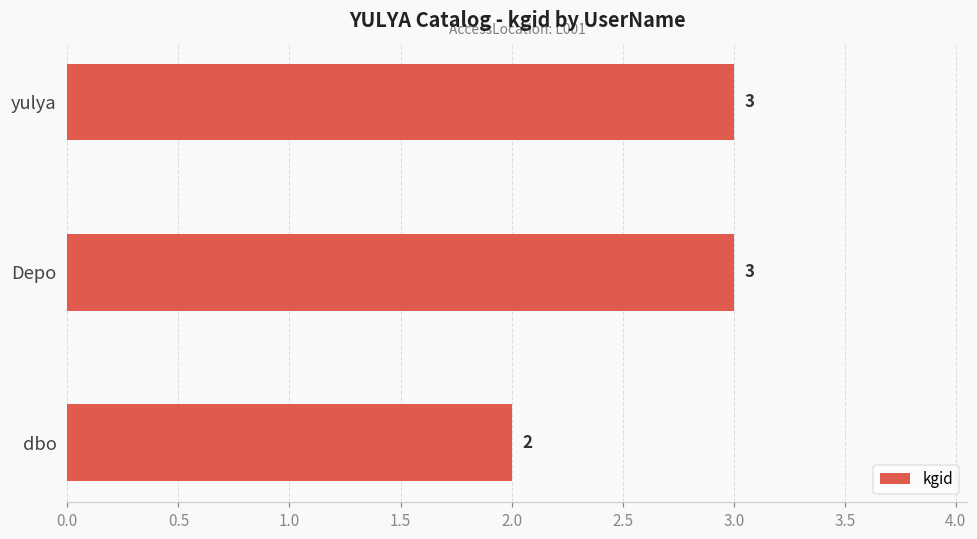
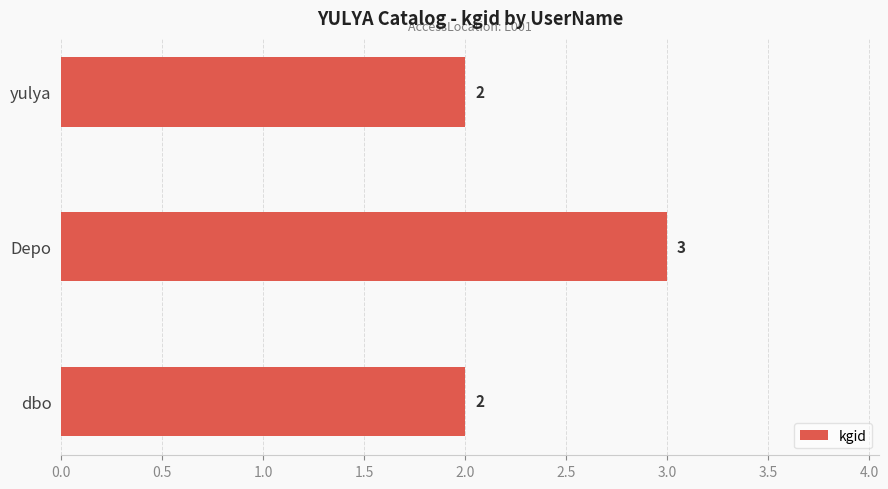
  {
-   "yulya": 3,
+   "yulya": 2,
    "Depo": 3,
    "dbo": 2
  }
